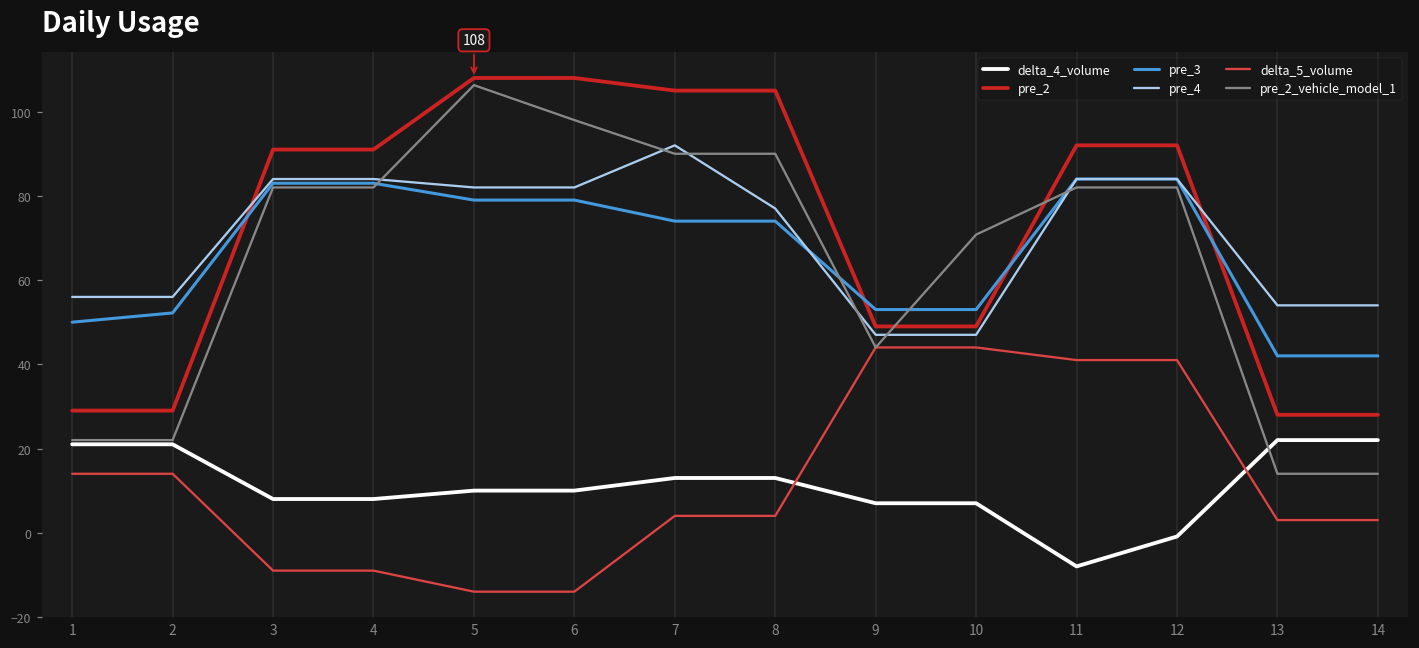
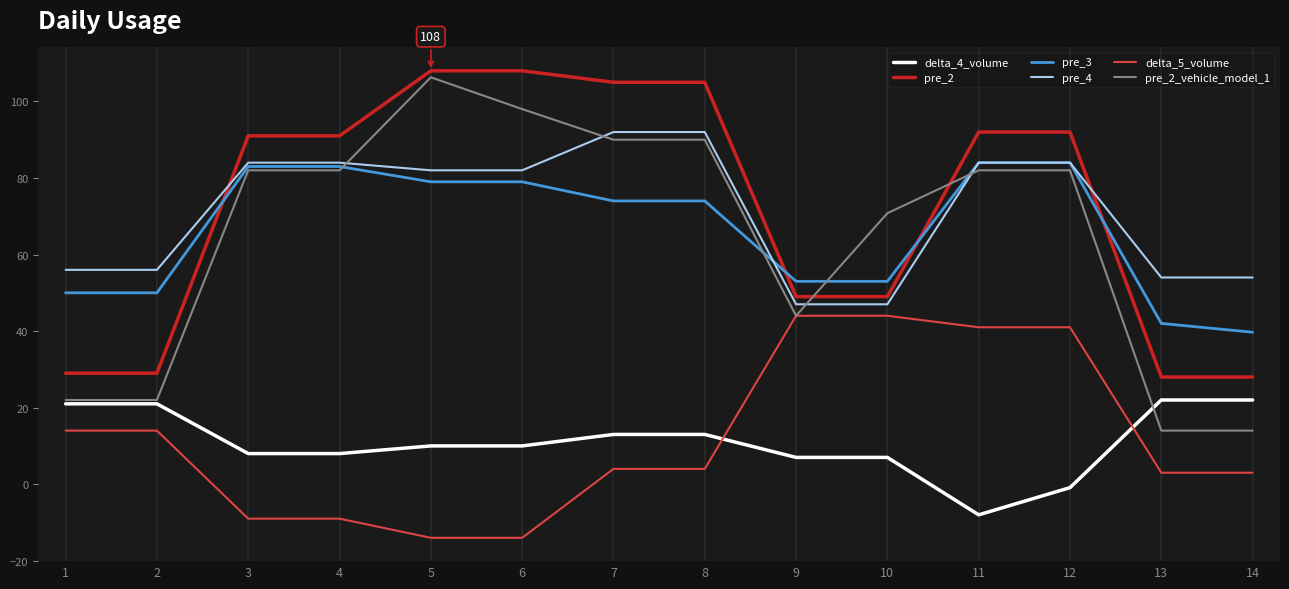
  {
    "delta_4_volume": {
      "1": 21,
      "2": 21,
      "3": 8,
      "4": 8,
      "5": 10,
      "6": 10,
      "7": 13,
      "8": 13,
      "9": 7,
      "10": 7,
      "11": -8,
      "12": -1,
      "13": 22,
      "14": 22
    },
    "pre_3": {
      "1": 50,
-     "2": 52,
+     "2": 50,
      "3": 83,
      "4": 83,
      "5": 79,
      "6": 79,
      "7": 74,
      "8": 74,
      "9": 53,
      "10": 53,
      "13": 42,
-     "14": 42
+     "14": 40
    },
    "pre_4": {
      "1": 56,
      "2": 56,
      "3": 84,
      "4": 84,
      "5": 82,
      "6": 82,
      "7": 92,
-     "8": 77,
+     "8": 92,
      "9": 47,
      "10": 47,
      "13": 54,
      "14": 54
    },
    "pre_2_vehicle_model_1": {
      "1": 22,
      "2": 22,
      "3": 82,
      "4": 82,
      "5": 106,
      "6": 98,
      "7": 90,
      "8": 90,
      "10": 71,
      "11": 82,
      "12": 82,
      "13": 14,
      "14": 14
    }
  }
